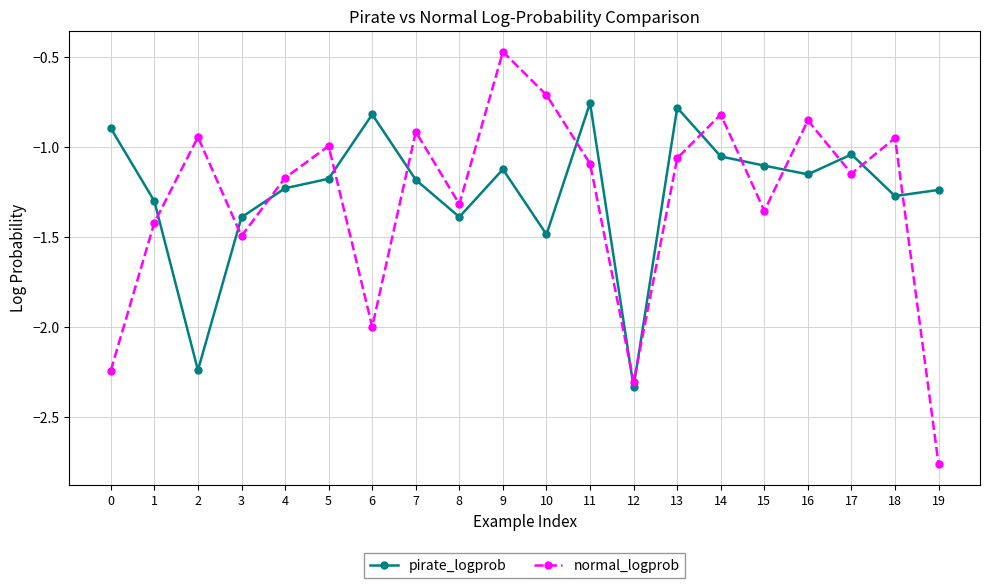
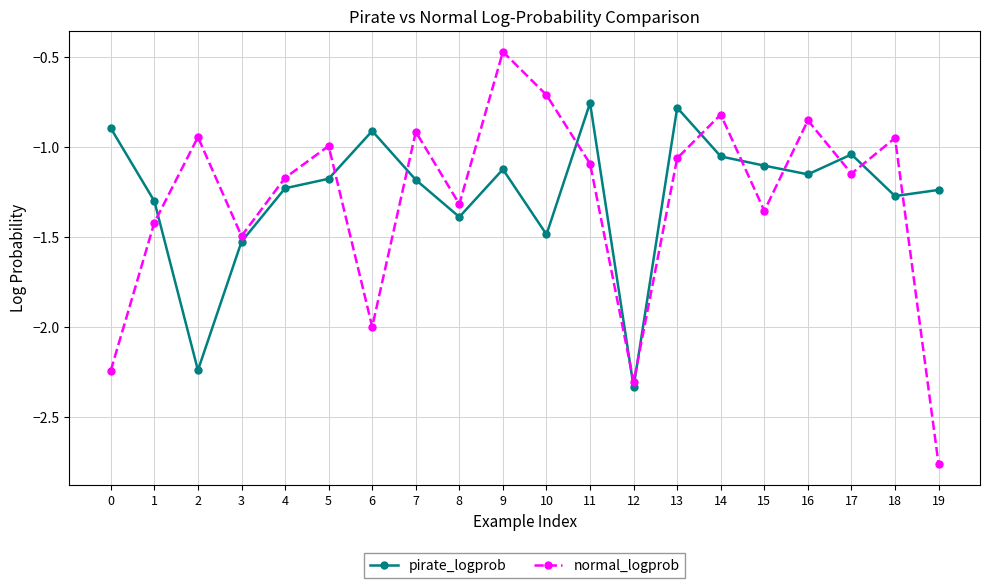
  {
    "pirate_logprob": {
      "0": -0.90,
      "1": -1.30,
      "2": -2.24,
-     "3": -1.39,
+     "3": -1.53,
      "4": -1.23,
      "5": -1.18,
-     "6": -0.82,
+     "6": -0.91,
      "7": -1.18,
      "8": -1.39,
      "9": -1.12,
      "10": -1.49,
      "11": -0.76,
      "12": -2.33,
      "13": -0.78,
      "14": -1.05,
      "15": -1.10,
      "16": -1.15,
      "17": -1.04,
      "18": -1.27,
      "19": -1.24
    },
    "normal_logprob": {
      "0": -2.24,
      "1": -1.42,
      "2": -0.94,
      "3": -1.49,
      "4": -1.17,
      "5": -0.99,
      "6": -2.00,
      "7": -0.92,
      "8": -1.32,
      "9": -0.47,
      "10": -0.71,
      "11": -1.09,
      "12": -2.30,
      "13": -1.06,
      "14": -0.82,
      "15": -1.35,
      "16": -0.85,
      "17": -1.15,
      "18": -0.95,
      "19": -2.76
    }
  }
